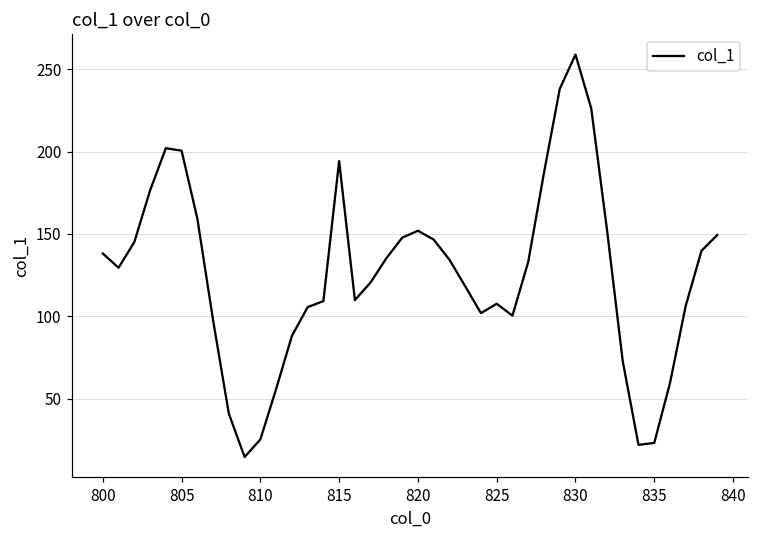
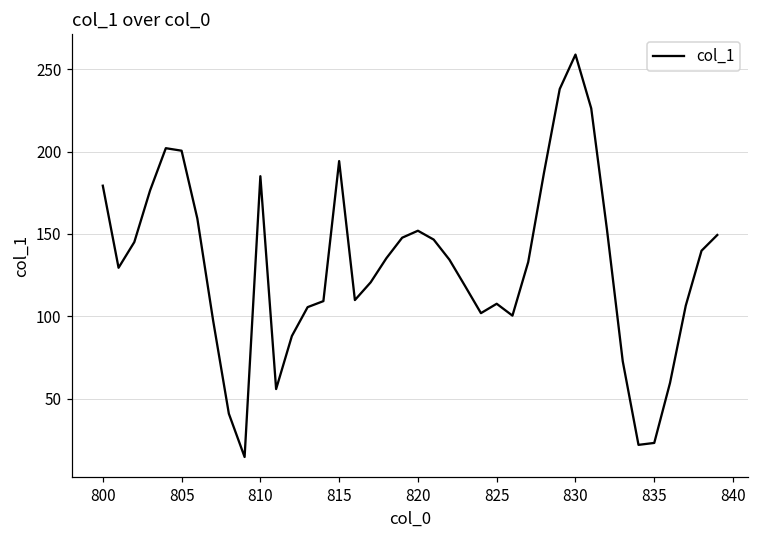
  {
-   "800": 138,
+   "800": 179,
    "805": 201,
-   "810": 25,
+   "810": 185,
    "815": 194,
    "820": 152,
    "825": 108,
    "830": 259,
    "835": 23
  }
